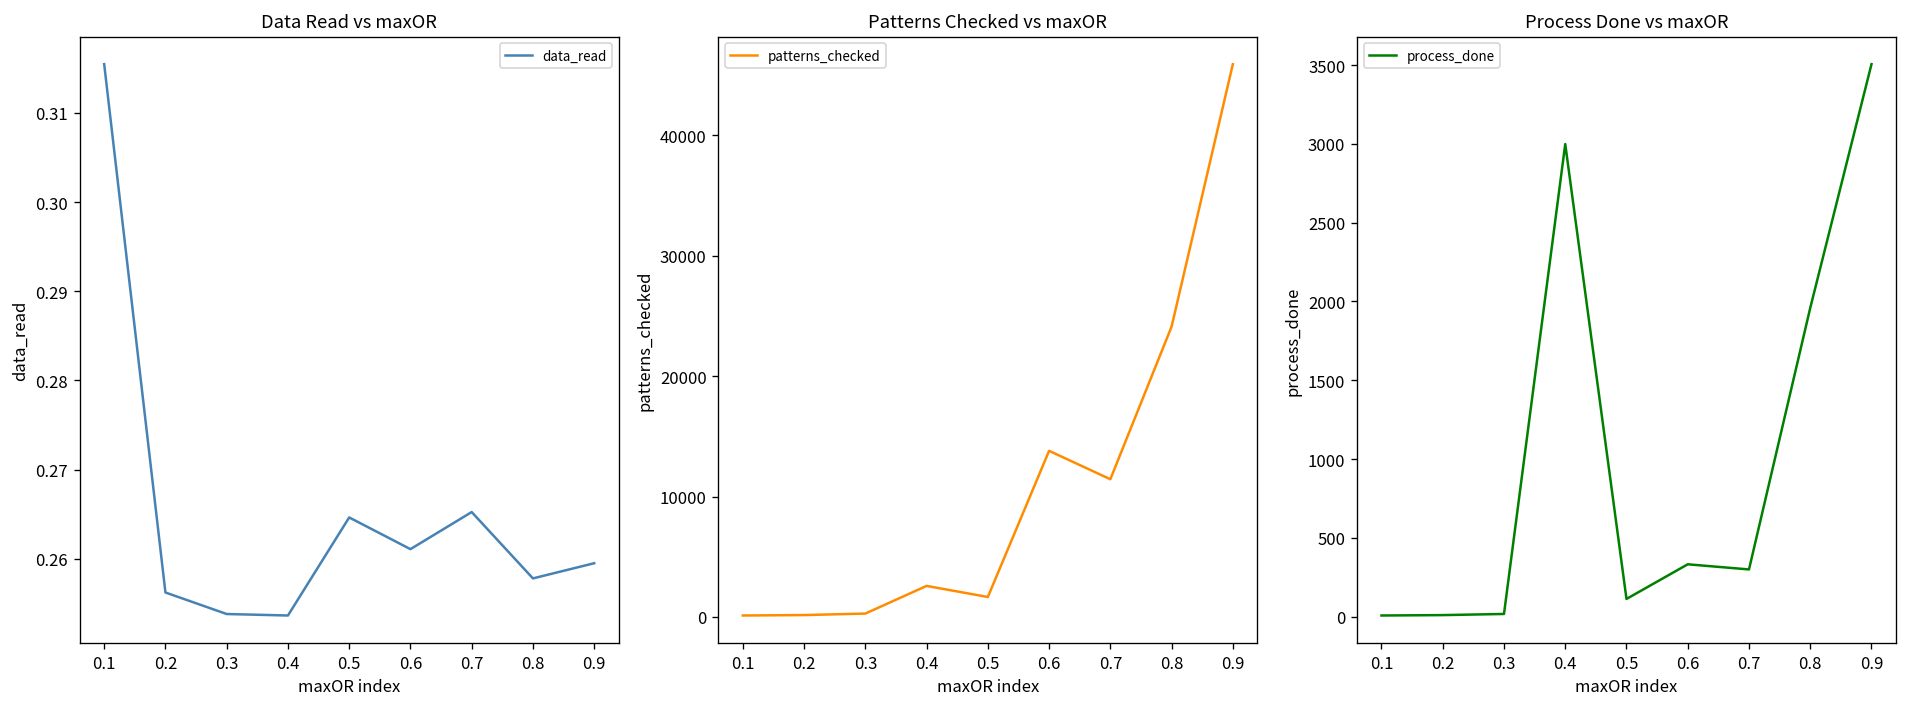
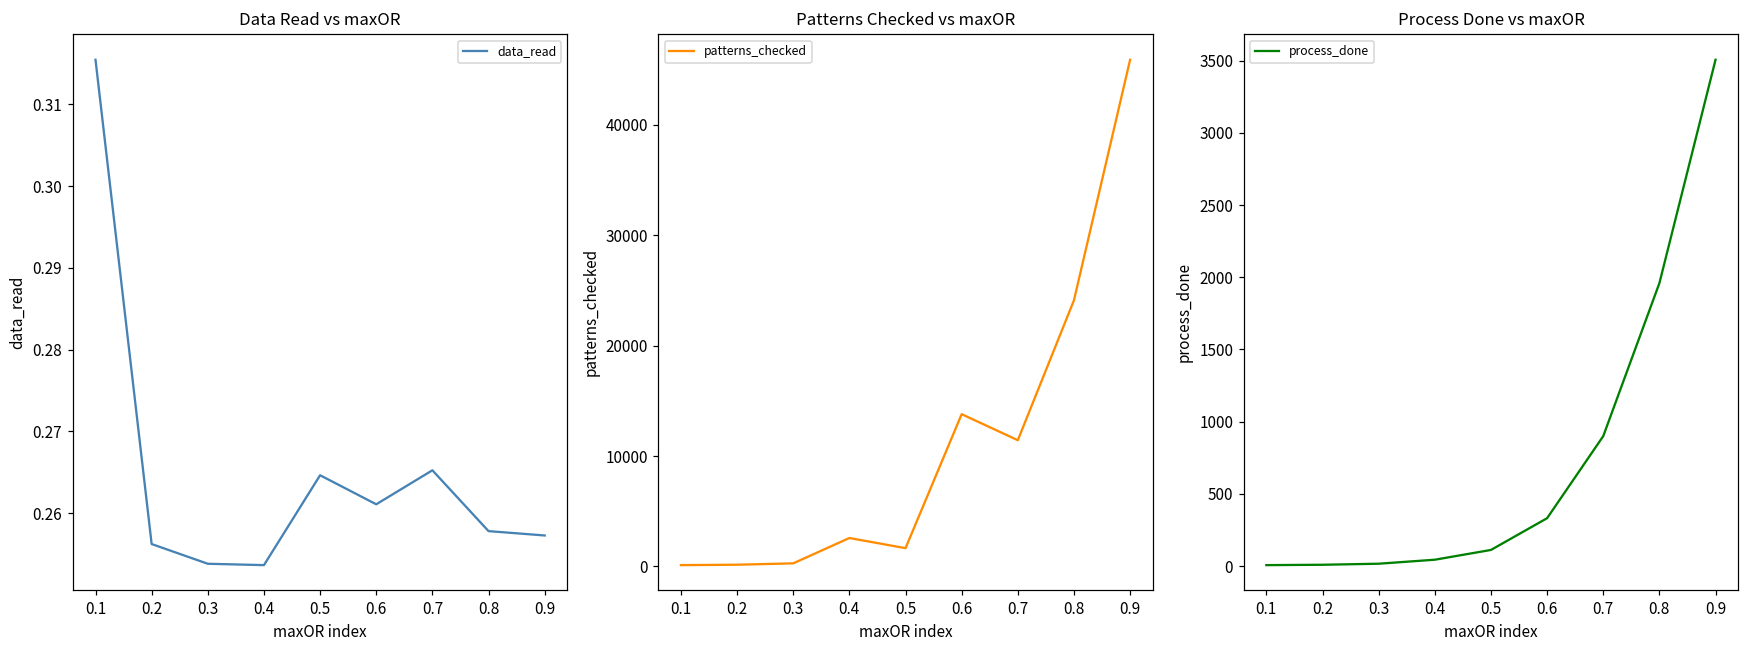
  {
    "Data Read vs maxOR": {
      "0.1": 0.315,
      "0.2": 0.256,
      "0.3": 0.254,
      "0.4": 0.254,
      "0.5": 0.265,
      "0.6": 0.261,
      "0.7": 0.265,
      "0.8": 0.258,
-     "0.9": 0.260
+     "0.9": 0.257
    },
    "Patterns Checked vs maxOR": {
      "0.1": 100,
      "0.2": 200,
      "0.3": 300,
      "0.4": 2600,
      "0.5": 1700,
      "0.6": 13800,
      "0.7": 11400,
      "0.8": 24100,
      "0.9": 45900
    },
    "Process Done vs maxOR": {
      "0.1": 10,
      "0.2": 10,
      "0.3": 20,
-     "0.4": 3000,
+     "0.4": 40,
      "0.5": 110,
      "0.6": 330,
-     "0.7": 300,
+     "0.7": 900,
      "0.8": 1960,
      "0.9": 3510
    }
  }
